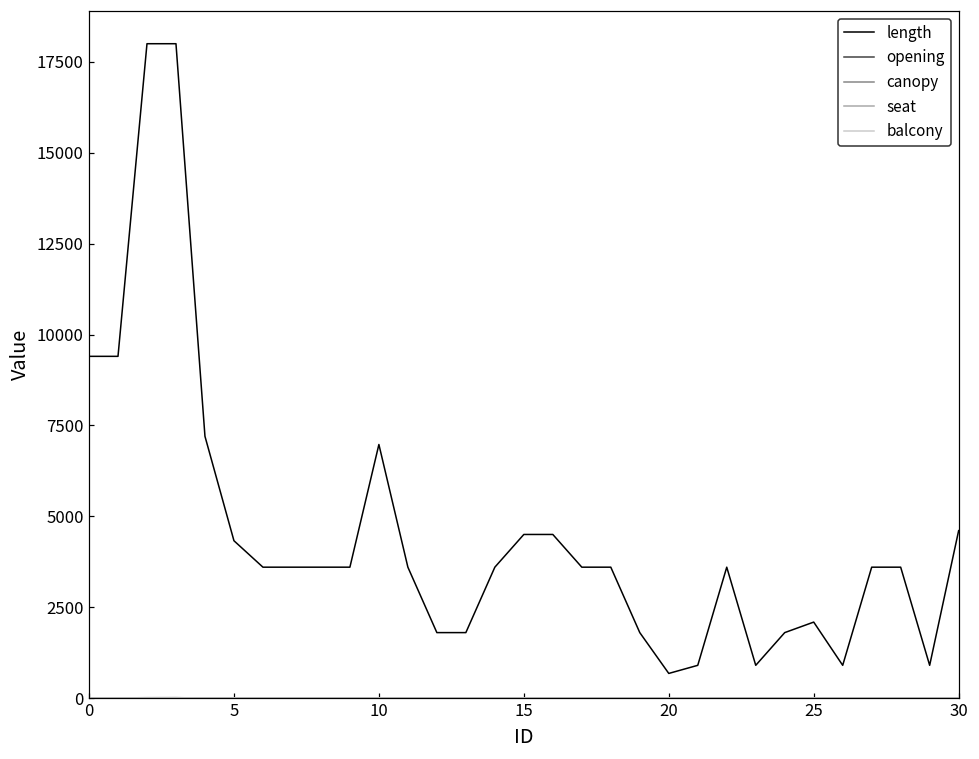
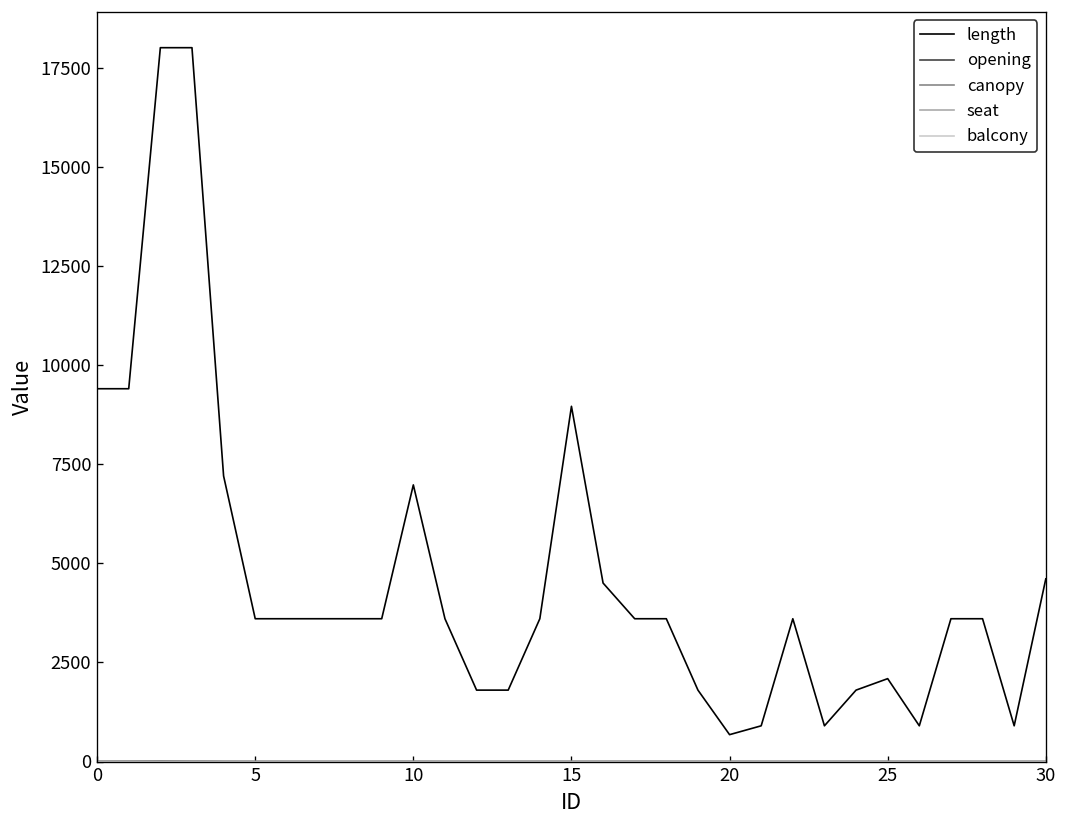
  {
    "length": {
      "0": 9400,
-     "5": 4300,
+     "5": 3600,
      "10": 7000,
-     "15": 4500,
+     "15": 9000,
      "20": 700,
      "25": 2100,
      "30": 4600
    }
  }
